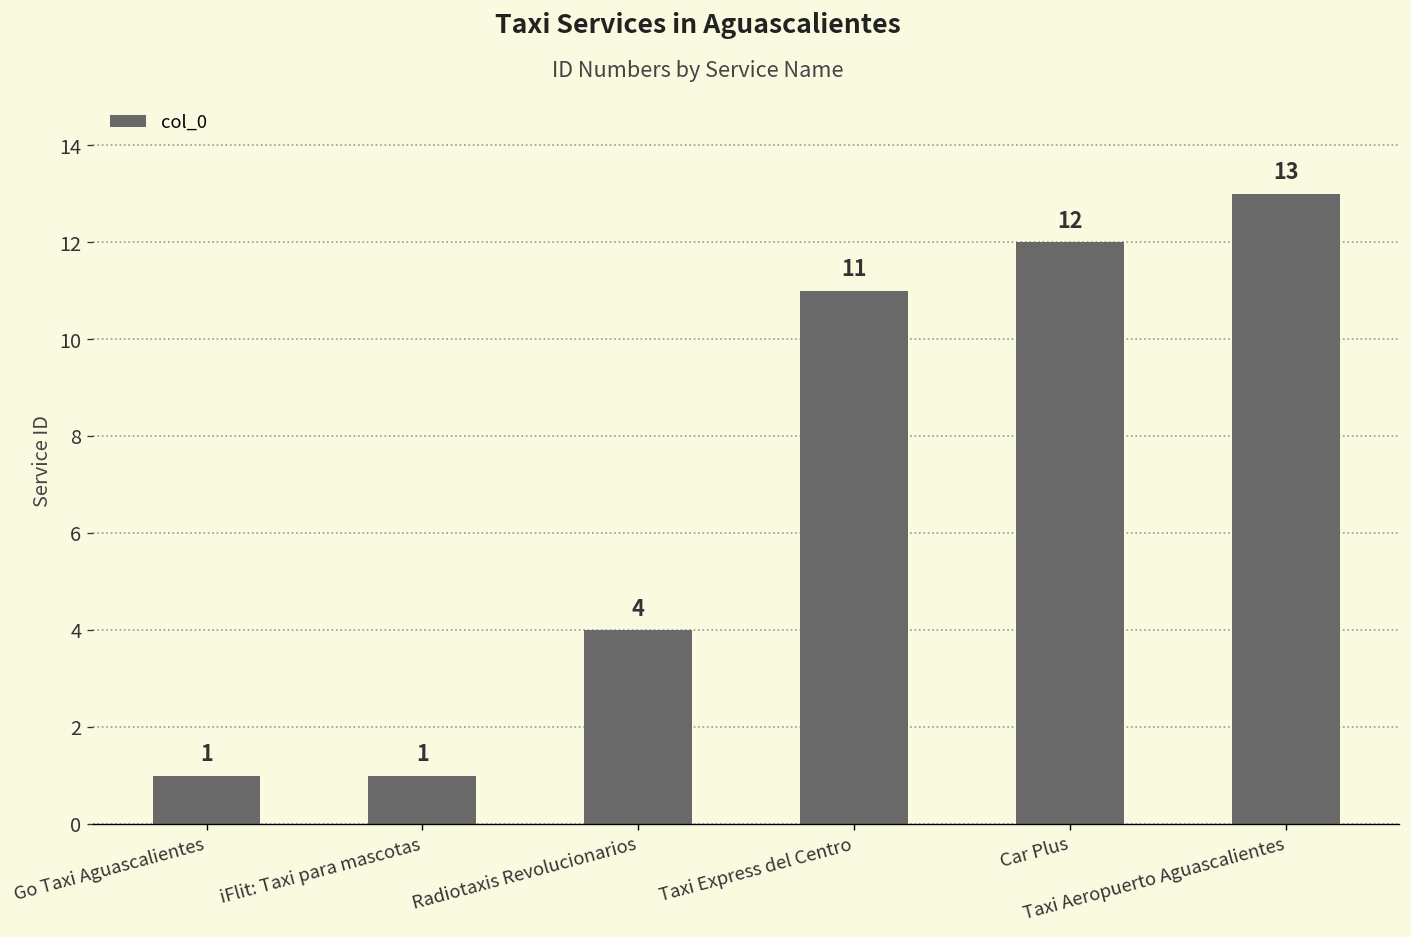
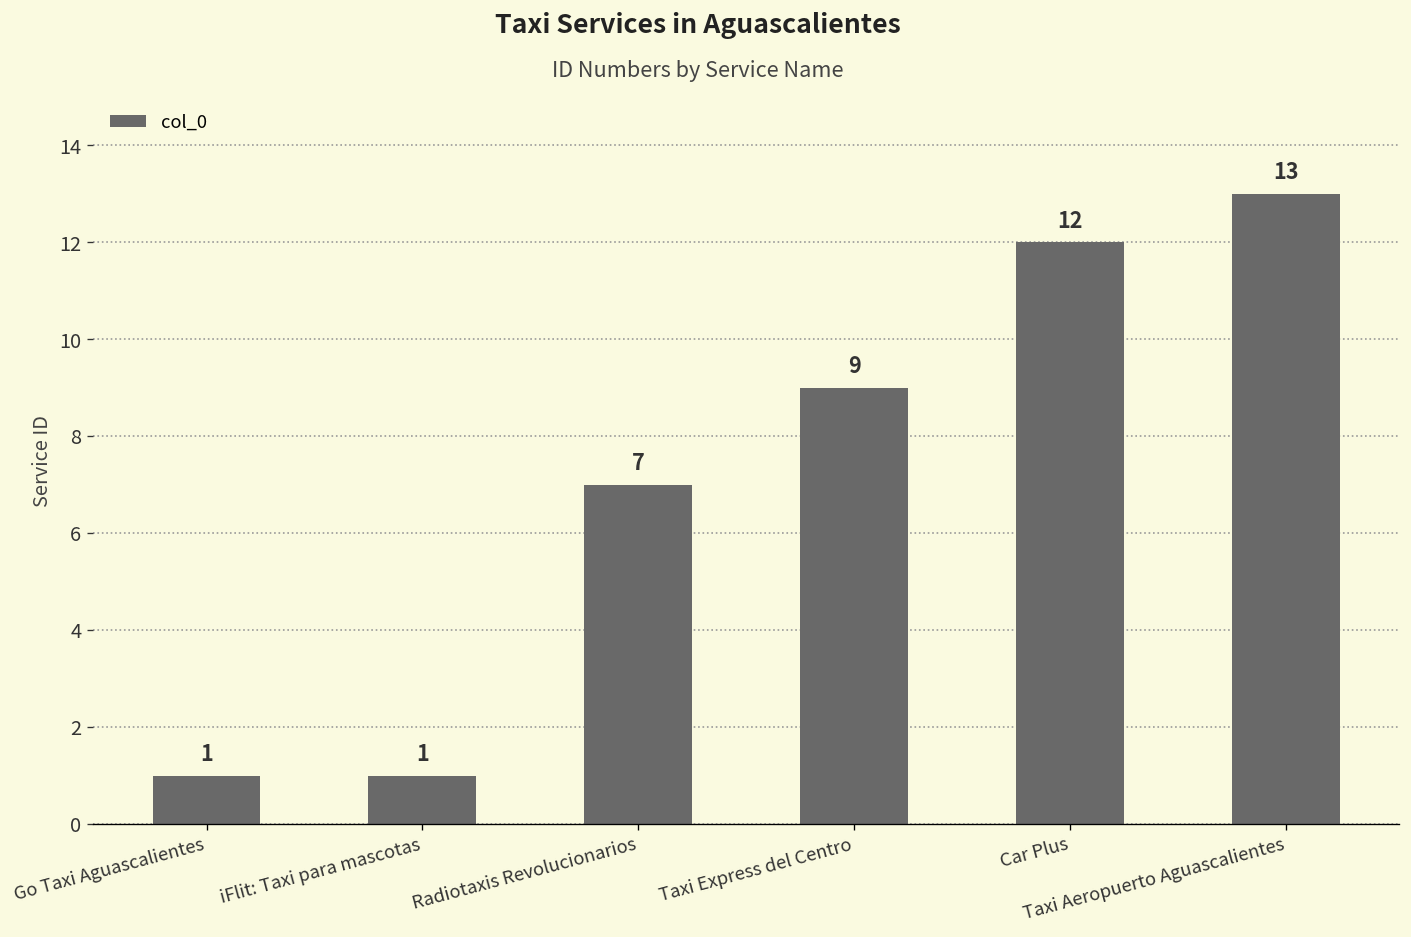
  {
    "Go Taxi Aguascalientes": 1,
    "iFlit: Taxi para mascotas": 1,
-   "Radiotaxis Revolucionarios": 4,
-   "Taxi Express del Centro": 11,
+   "Radiotaxis Revolucionarios": 7,
+   "Taxi Express del Centro": 9,
    "Car Plus": 12,
    "Taxi Aeropuerto Aguascalientes": 13
  }
